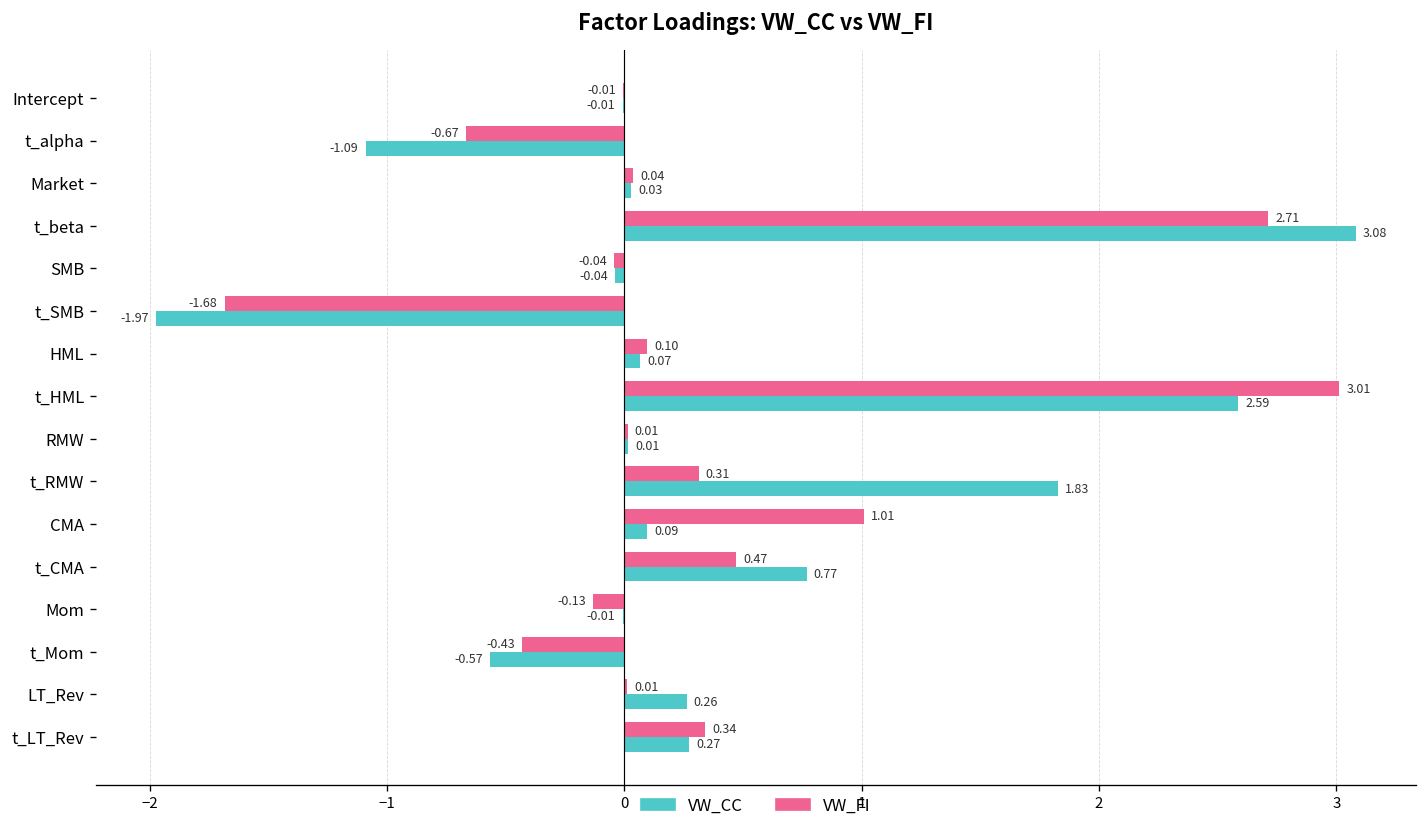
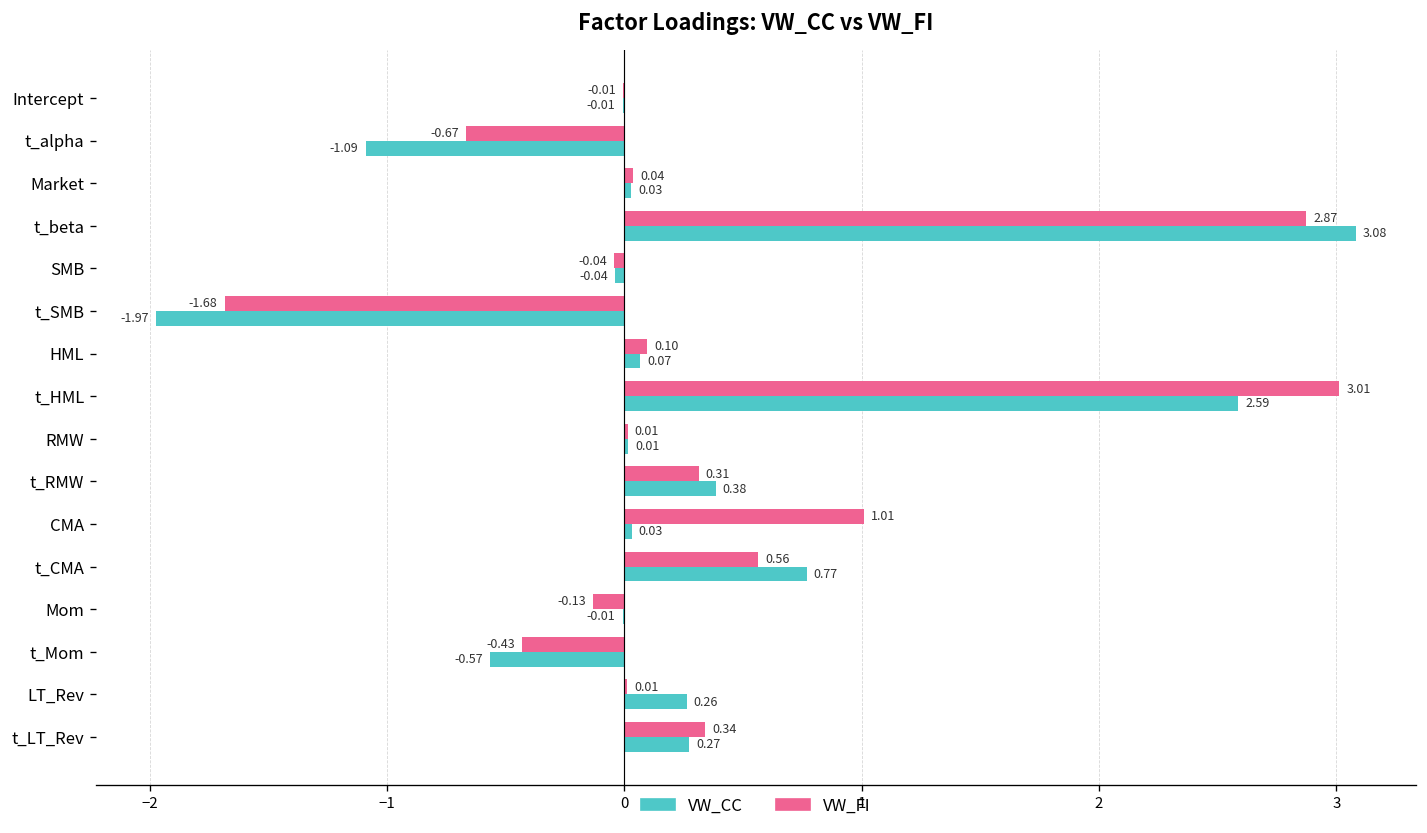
  {
    "VW_CC": {
      "Intercept": -0.01,
      "t_alpha": -1.09,
      "Market": 0.03,
      "t_beta": 3.08,
      "SMB": -0.04,
      "t_SMB": -1.97,
      "HML": 0.07,
      "t_HML": 2.59,
      "RMW": 0.01,
-     "t_RMW": 1.83,
-     "CMA": 0.09,
+     "t_RMW": 0.38,
+     "CMA": 0.03,
      "t_CMA": 0.77,
      "Mom": -0.01,
      "t_Mom": -0.57,
      "LT_Rev": 0.26,
      "t_LT_Rev": 0.27
    },
    "VW_FI": {
      "Intercept": -0.01,
      "t_alpha": -0.67,
      "Market": 0.04,
-     "t_beta": 2.71,
+     "t_beta": 2.87,
      "SMB": -0.04,
      "t_SMB": -1.68,
      "HML": 0.10,
      "t_HML": 3.01,
      "RMW": 0.01,
      "t_RMW": 0.31,
      "CMA": 1.01,
-     "t_CMA": 0.47,
+     "t_CMA": 0.56,
      "Mom": -0.13,
      "t_Mom": -0.43,
      "LT_Rev": 0.01,
      "t_LT_Rev": 0.34
    }
  }
